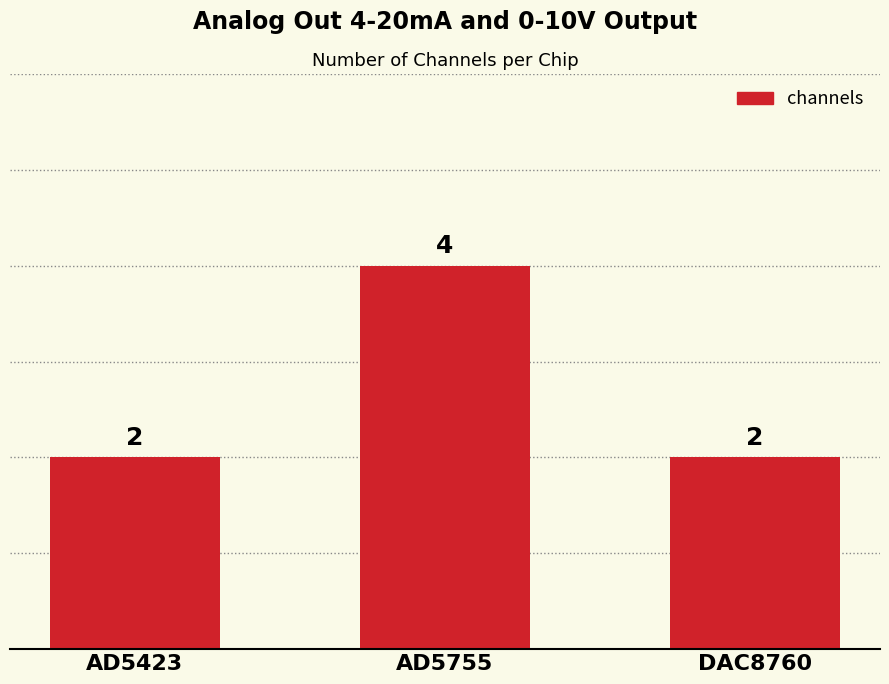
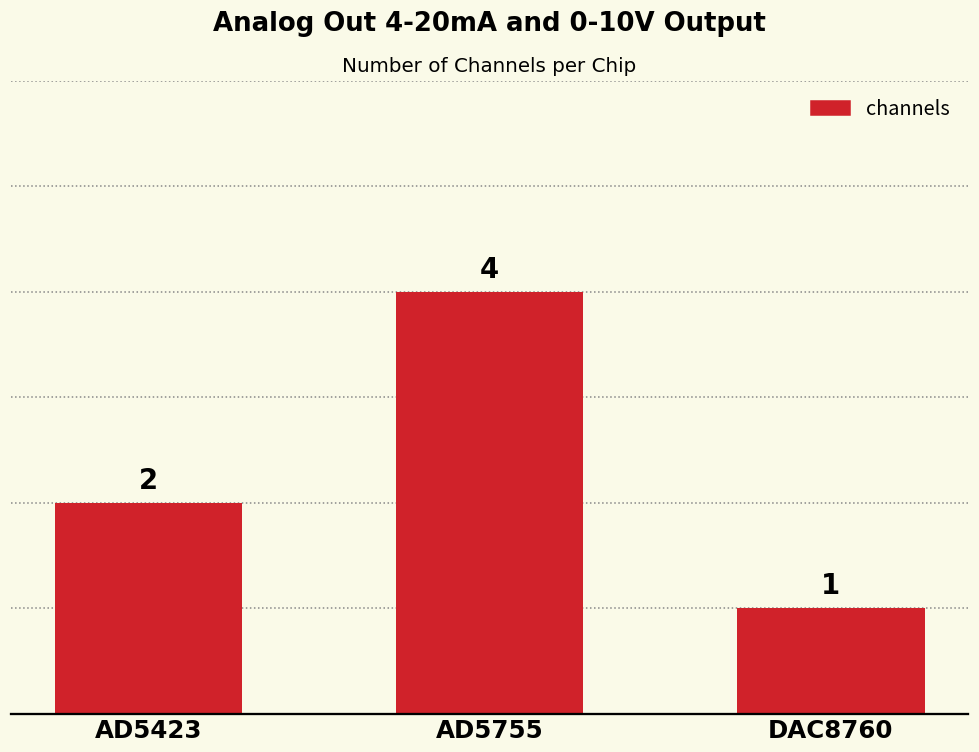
  {
    "AD5423": 2,
    "AD5755": 4,
-   "DAC8760": 2
+   "DAC8760": 1
  }
